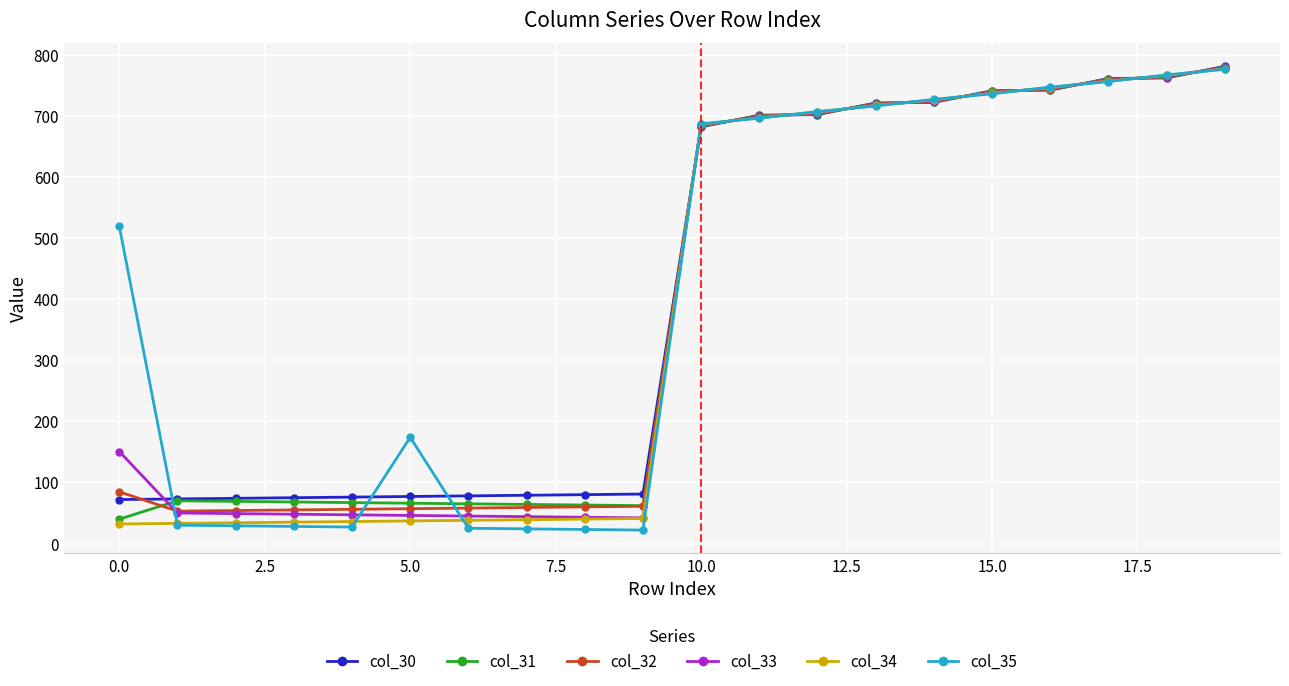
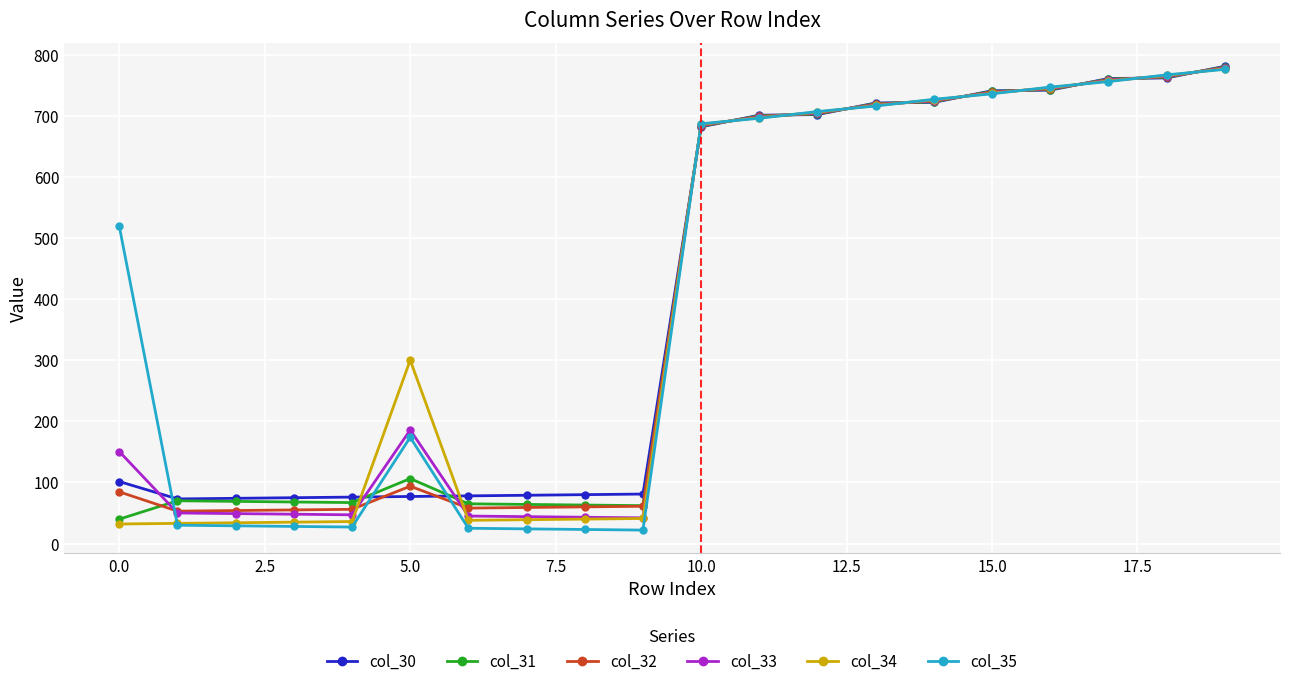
  {
    "col_30": {
-     "0.0": 70,
+     "0.0": 100,
      "5.0": 80
    },
    "col_31": {
      "0.0": 40,
-     "5.0": 70
+     "5.0": 110
    },
    "col_32": {
      "0.0": 80,
-     "5.0": 60
+     "5.0": 90
    },
    "col_33": {
      "0.0": 150,
-     "5.0": 50
+     "5.0": 190
    },
    "col_34": {
      "0.0": 30,
-     "5.0": 40
+     "5.0": 300
    },
    "col_35": {
      "0.0": 520,
      "5.0": 170
    }
  }
